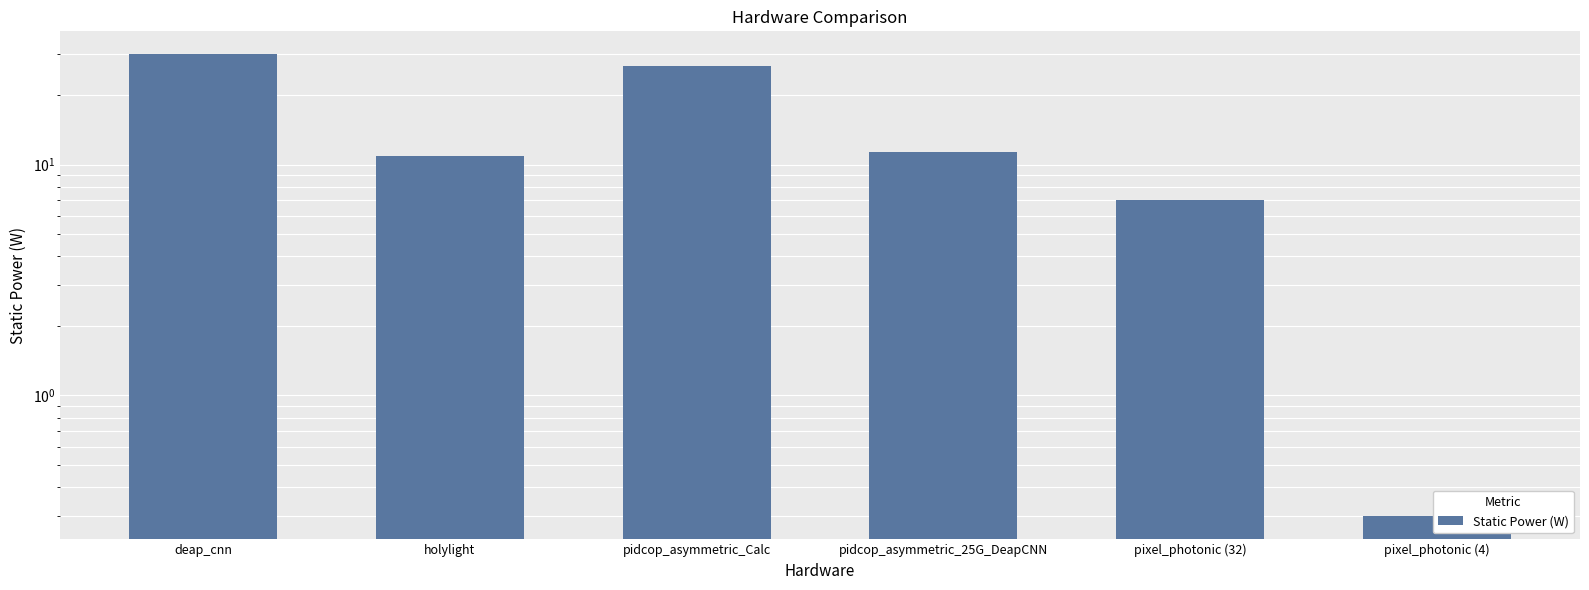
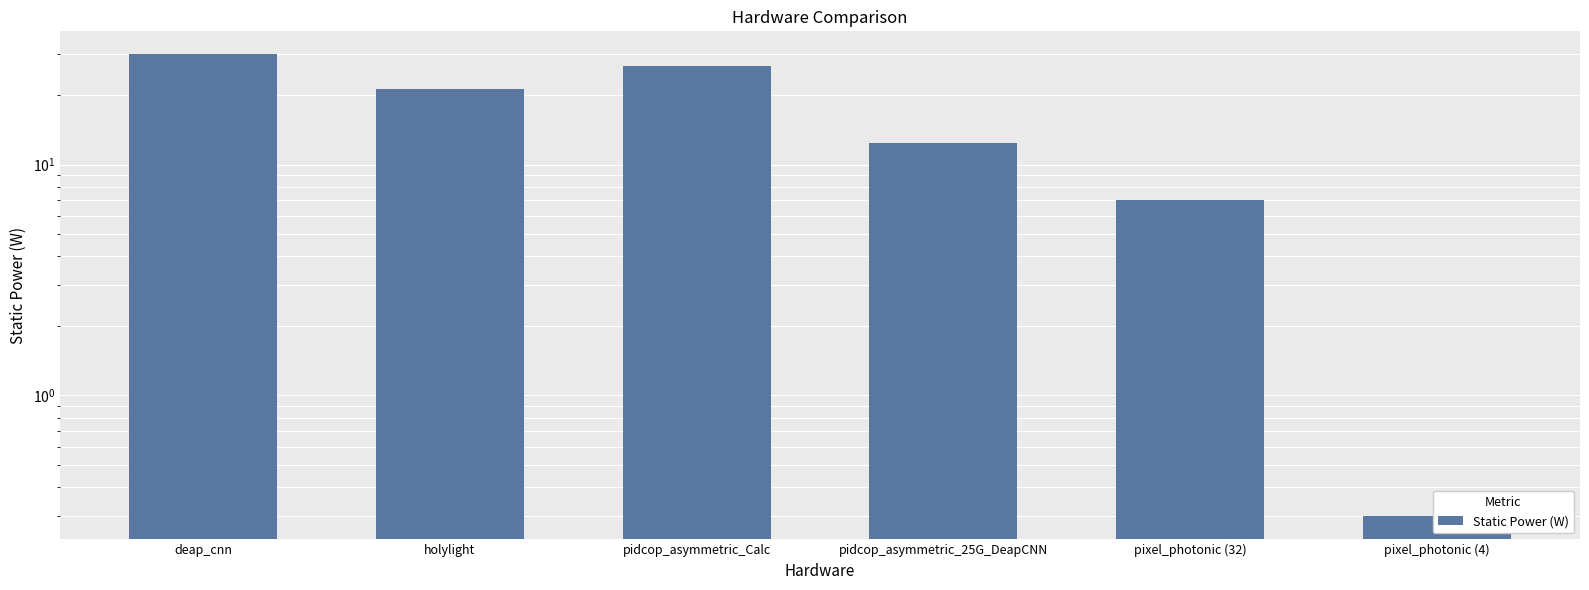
  {
    "deap_cnn": 30,
-   "holylight": 11,
+   "holylight": 21,
    "pidcop_asymmetric_Calc": 27,
-   "pidcop_asymmetric_25G_DeapCNN": 11,
+   "pidcop_asymmetric_25G_DeapCNN": 12,
    "pixel_photonic (32)": 7
  }
